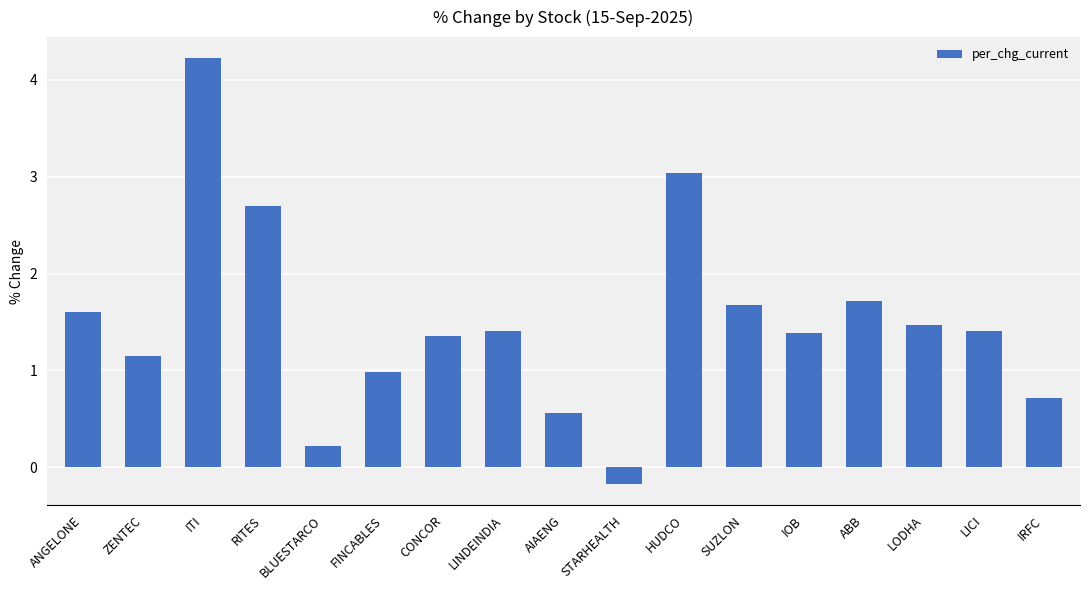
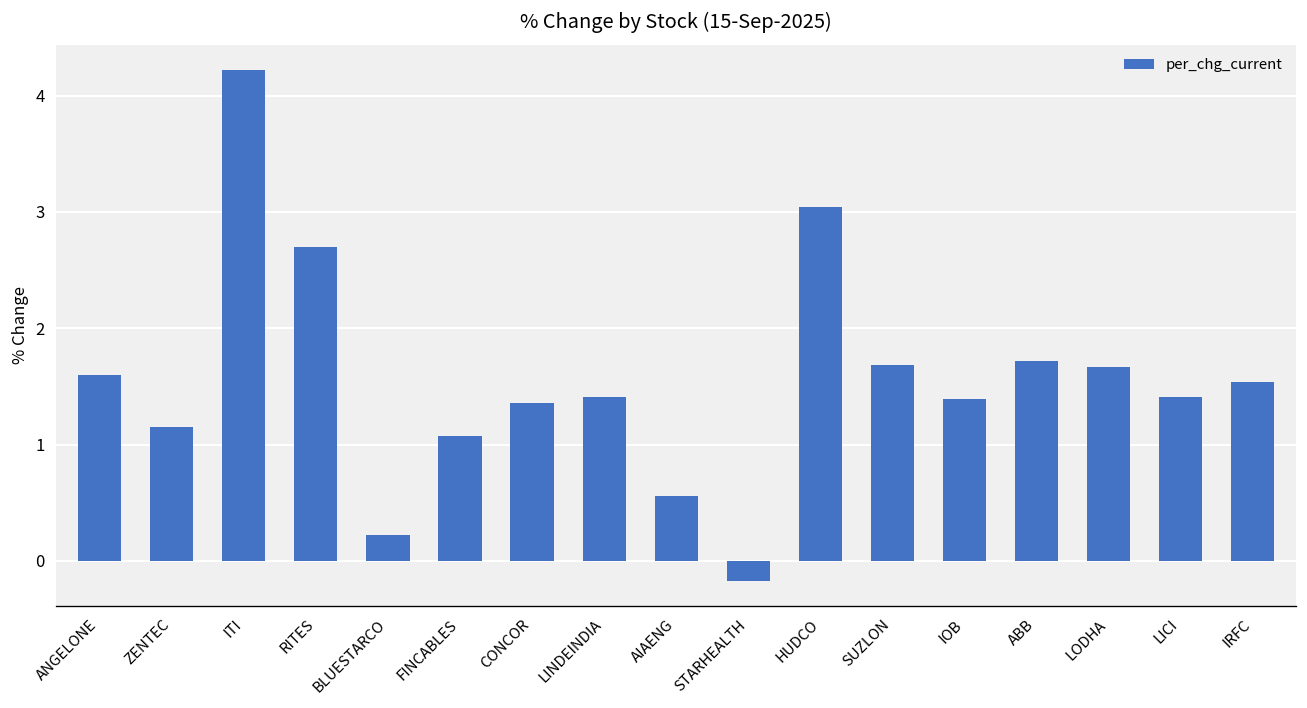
  {
    "ANGELONE": 1.6,
    "ZENTEC": 1.2,
    "ITI": 4.2,
    "RITES": 2.7,
    "BLUESTARCO": 0.2,
-   "FINCABLES": 1.0,
+   "FINCABLES": 1.1,
    "CONCOR": 1.4,
    "LINDEINDIA": 1.4,
    "AIAENG": 0.6,
    "STARHEALTH": -0.2,
    "HUDCO": 3.0,
    "SUZLON": 1.7,
    "IOB": 1.4,
    "ABB": 1.7,
-   "LODHA": 1.5,
+   "LODHA": 1.7,
    "LICI": 1.4,
-   "IRFC": 0.7
+   "IRFC": 1.5
  }
